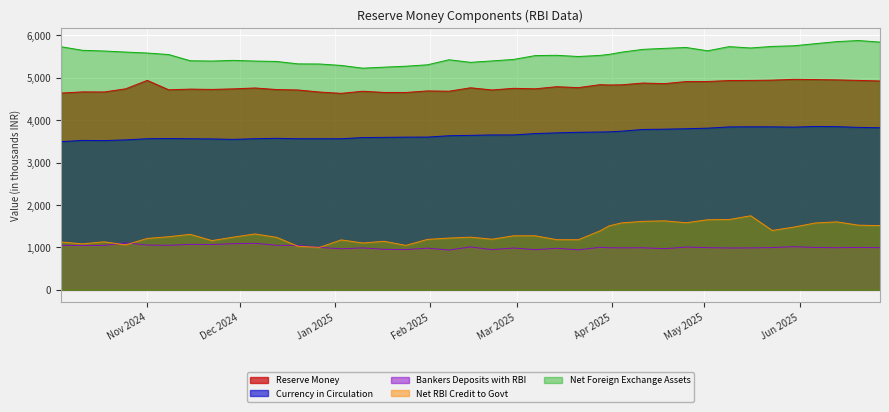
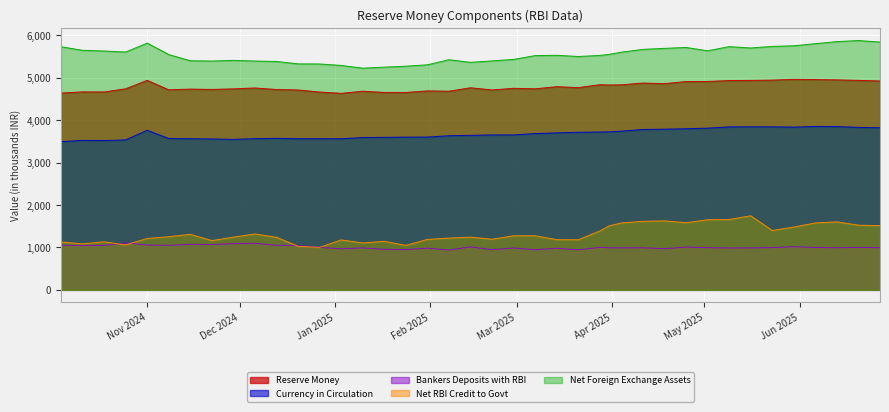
  {
    "Reserve Money": {
      "Nov 2024": "4,900"
    },
    "Currency in Circulation": {
-     "Nov 2024": "3,600"
+     "Nov 2024": "3,800"
    },
    "Bankers Deposits with RBI": {
      "Nov 2024": "1,100"
    },
    "Net RBI Credit to Govt": {
      "Nov 2024": "1,200"
    },
    "Net Foreign Exchange Assets": {
-     "Nov 2024": "5,600"
+     "Nov 2024": "5,800"
    }
  }
